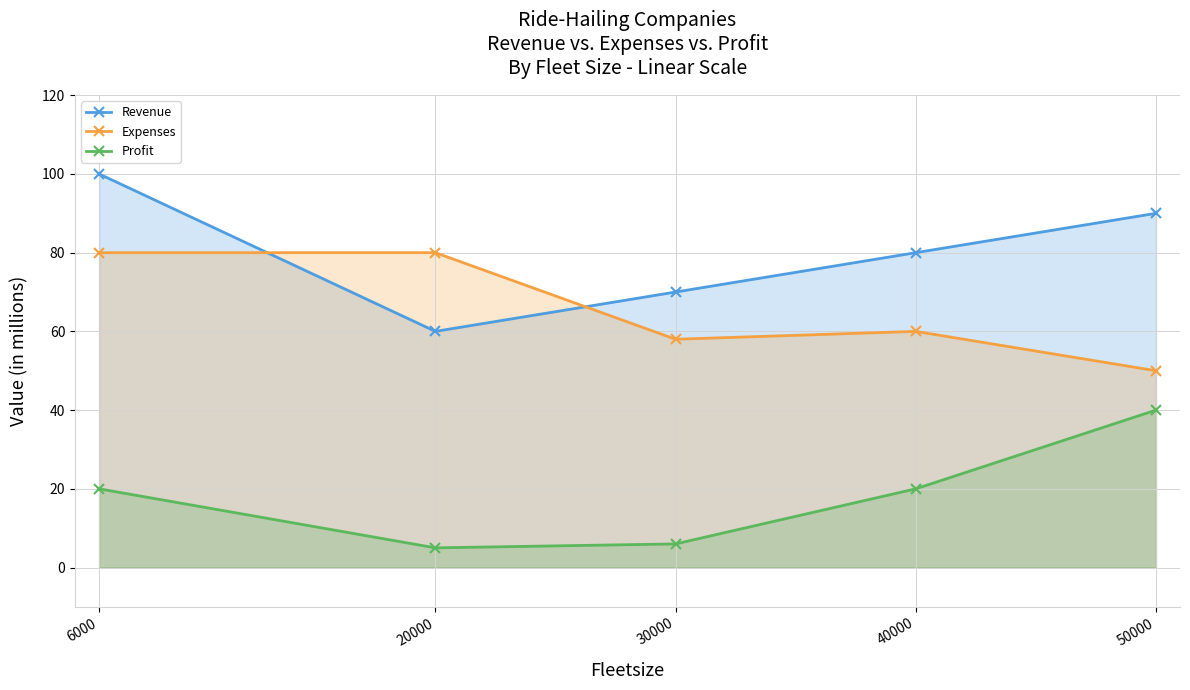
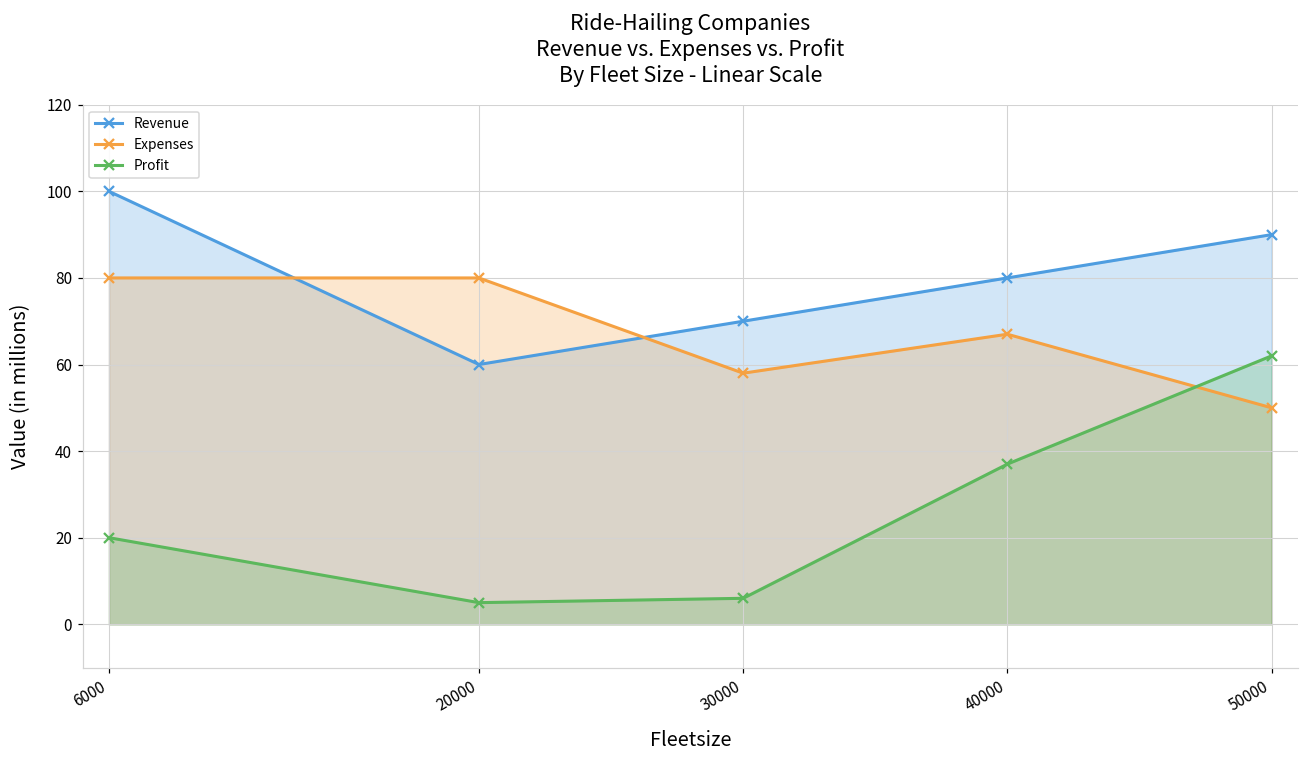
  {
    "Revenue": {
      "6000": 100,
      "20000": 60,
      "30000": 70,
      "40000": 80,
      "50000": 90
    },
    "Expenses": {
      "6000": 80,
      "20000": 80,
      "30000": 58,
-     "40000": 60,
+     "40000": 67,
      "50000": 50
    },
    "Profit": {
      "6000": 20,
      "20000": 5,
      "30000": 6,
-     "40000": 20,
-     "50000": 40
+     "40000": 37,
+     "50000": 62
    }
  }
